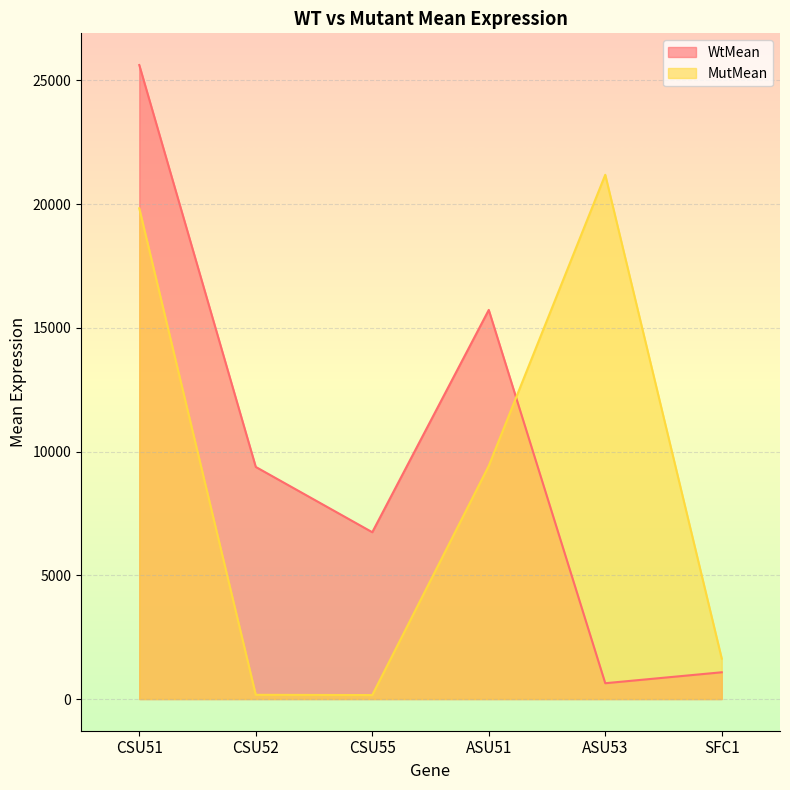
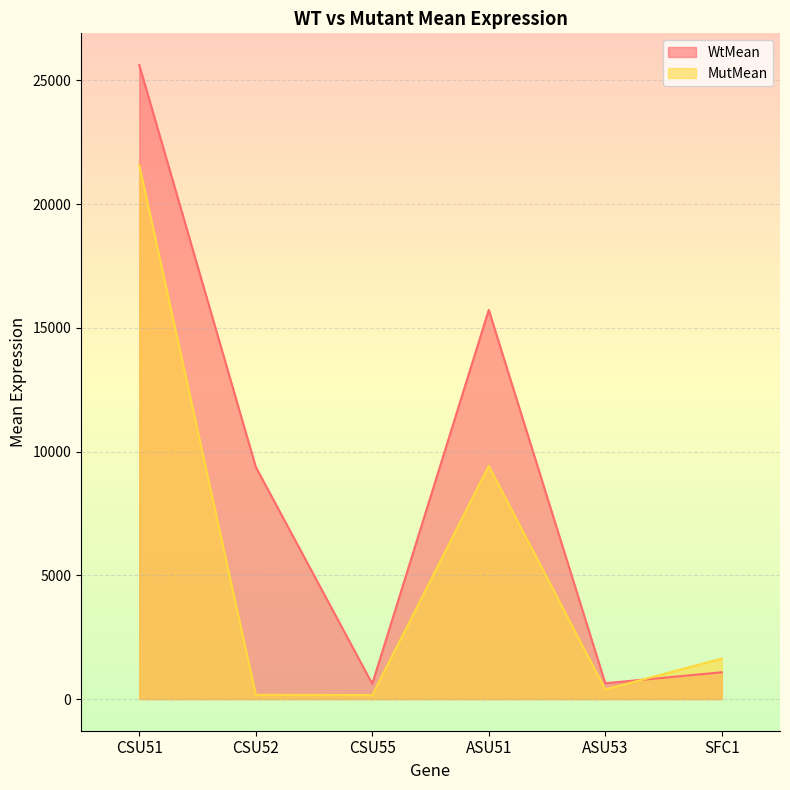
  {
    "WtMean": {
      "CSU51": 25600,
      "CSU52": 9400,
-     "CSU55": 6700,
+     "CSU55": 600,
      "ASU51": 15700,
      "ASU53": 600,
      "SFC1": 1100
    },
    "MutMean": {
-     "CSU51": 19800,
+     "CSU51": 21600,
      "CSU52": 200,
      "CSU55": 200,
      "ASU51": 9400,
-     "ASU53": 21200,
+     "ASU53": 400,
      "SFC1": 1600
    }
  }
